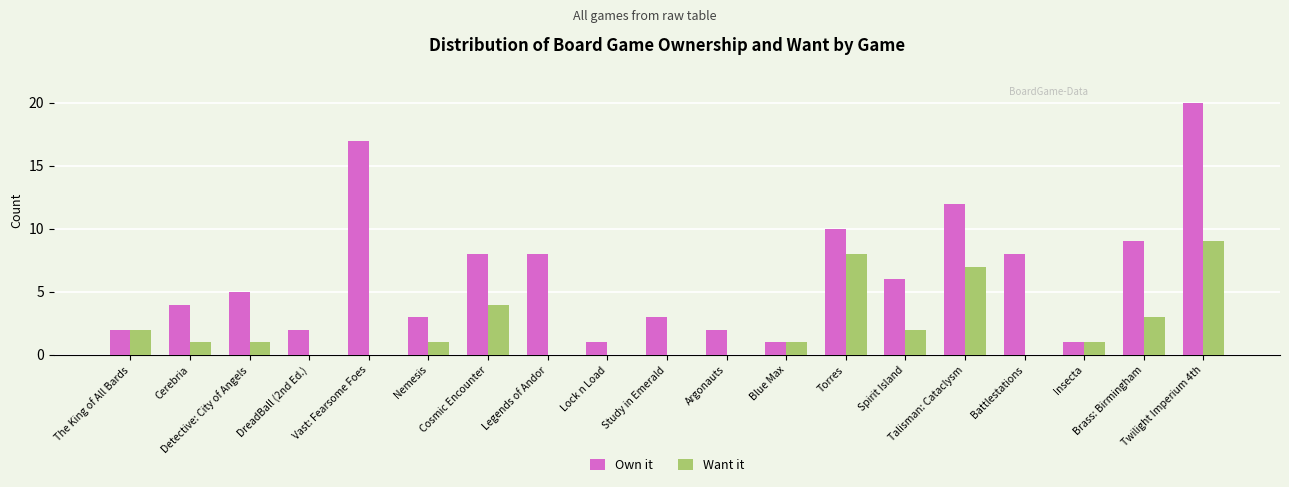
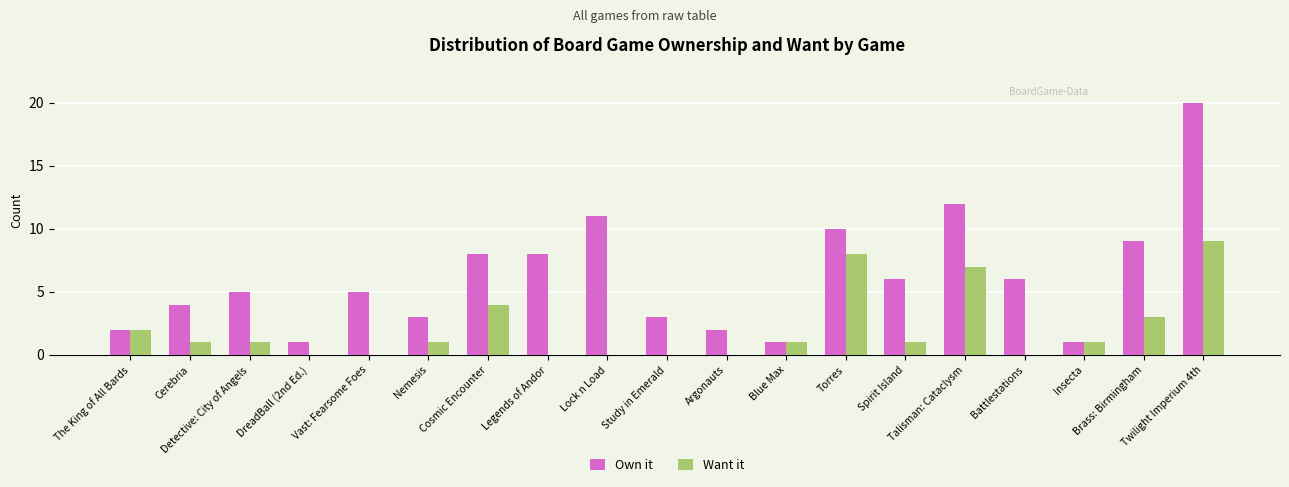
  {
    "Own it": {
      "The King of All Bards": 2,
      "Cerebria": 4,
      "Detective: City of Angels": 5,
-     "DreadBall (2nd Ed.)": 2,
-     "Vast: Fearsome Foes": 17,
+     "DreadBall (2nd Ed.)": 1,
+     "Vast: Fearsome Foes": 5,
      "Nemesis": 3,
      "Cosmic Encounter": 8,
      "Legends of Andor": 8,
-     "Lock n Load": 1,
+     "Lock n Load": 11,
      "Study in Emerald": 3,
      "Argonauts": 2,
      "Blue Max": 1,
      "Torres": 10,
      "Spirit Island": 6,
      "Talisman: Cataclysm": 12,
-     "Battlestations": 8,
+     "Battlestations": 6,
      "Insecta": 1,
      "Brass: Birmingham": 9,
      "Twilight Imperium 4th": 20
    },
    "Want it": {
      "The King of All Bards": 2,
      "Cerebria": 1,
      "Detective: City of Angels": 1,
      "DreadBall (2nd Ed.)": 0,
      "Vast: Fearsome Foes": 0,
      "Nemesis": 1,
      "Cosmic Encounter": 4,
      "Legends of Andor": 0,
      "Lock n Load": 0,
      "Study in Emerald": 0,
      "Argonauts": 0,
      "Blue Max": 1,
      "Torres": 8,
-     "Spirit Island": 2,
+     "Spirit Island": 1,
      "Talisman: Cataclysm": 7,
      "Battlestations": 0,
      "Insecta": 1,
      "Brass: Birmingham": 3,
      "Twilight Imperium 4th": 9
    }
  }
